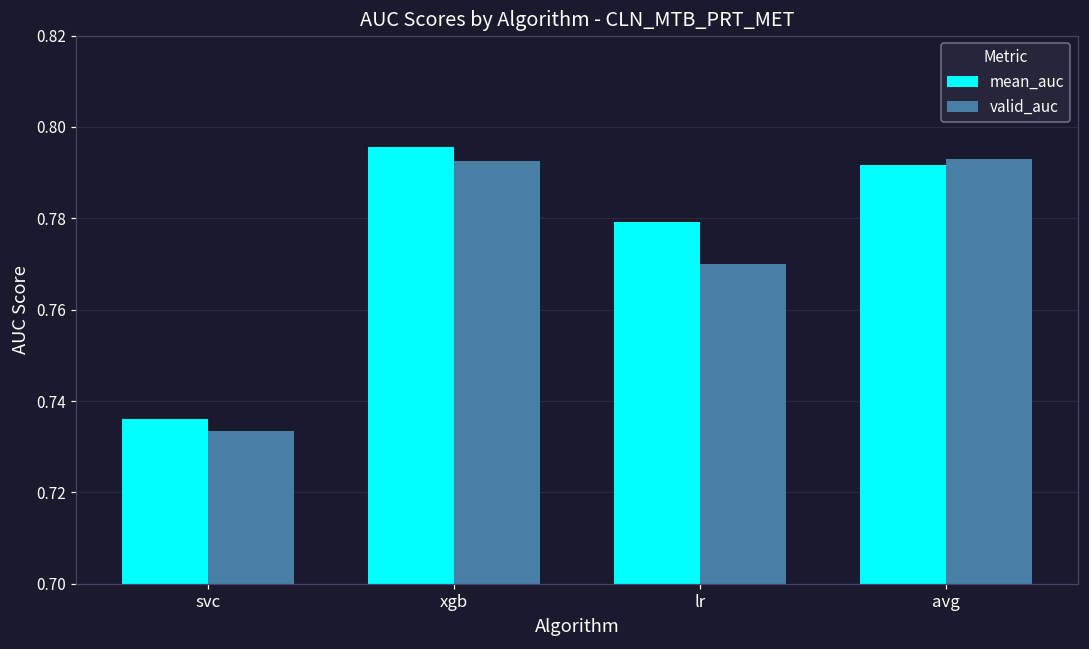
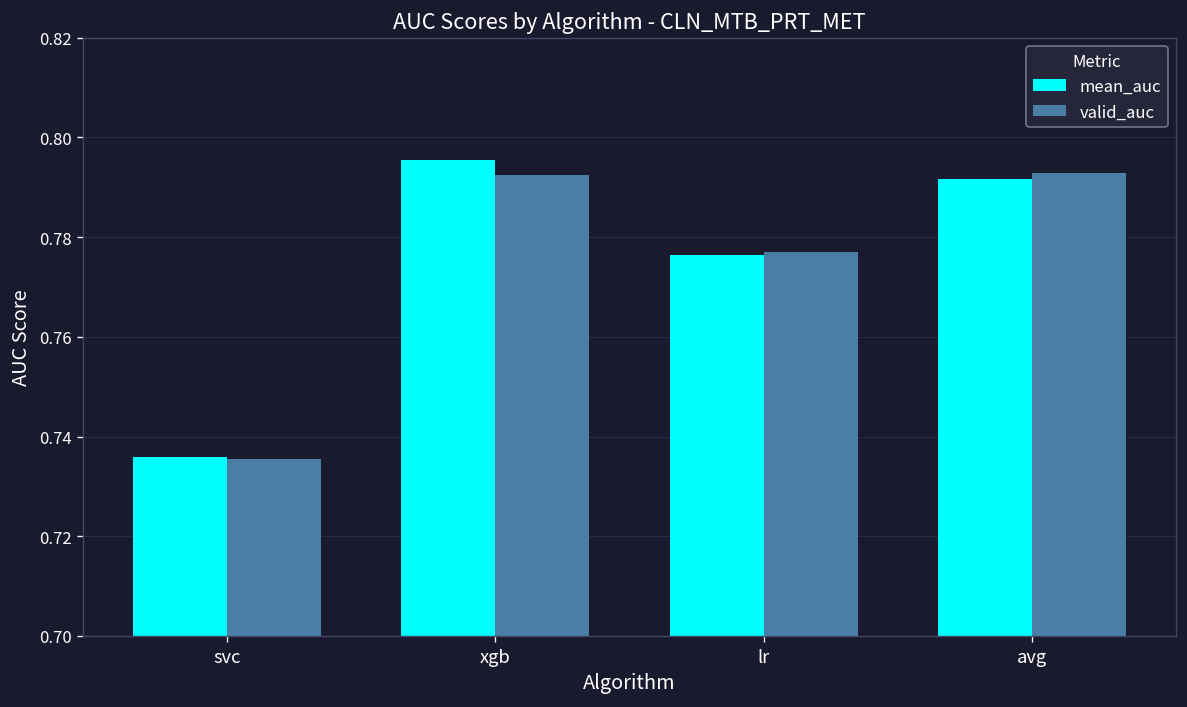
  {
    "mean_auc": {
      "svc": 0.736,
      "xgb": 0.796,
-     "lr": 0.779,
+     "lr": 0.776,
      "avg": 0.792
    },
    "valid_auc": {
-     "svc": 0.733,
+     "svc": 0.735,
      "xgb": 0.792,
-     "lr": 0.770,
+     "lr": 0.777,
      "avg": 0.793
    }
  }
